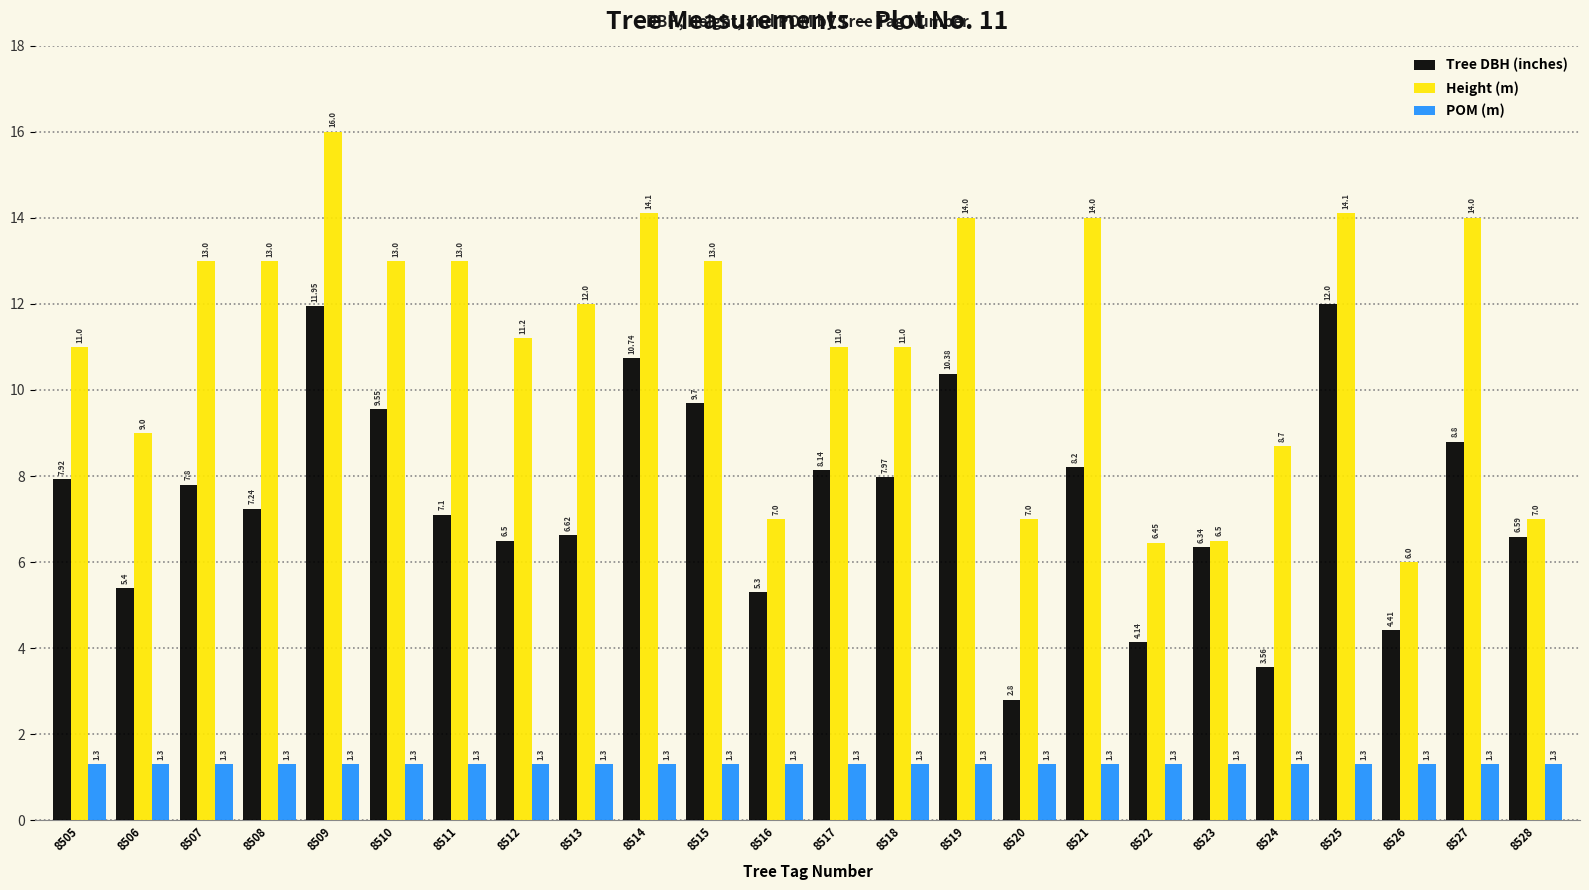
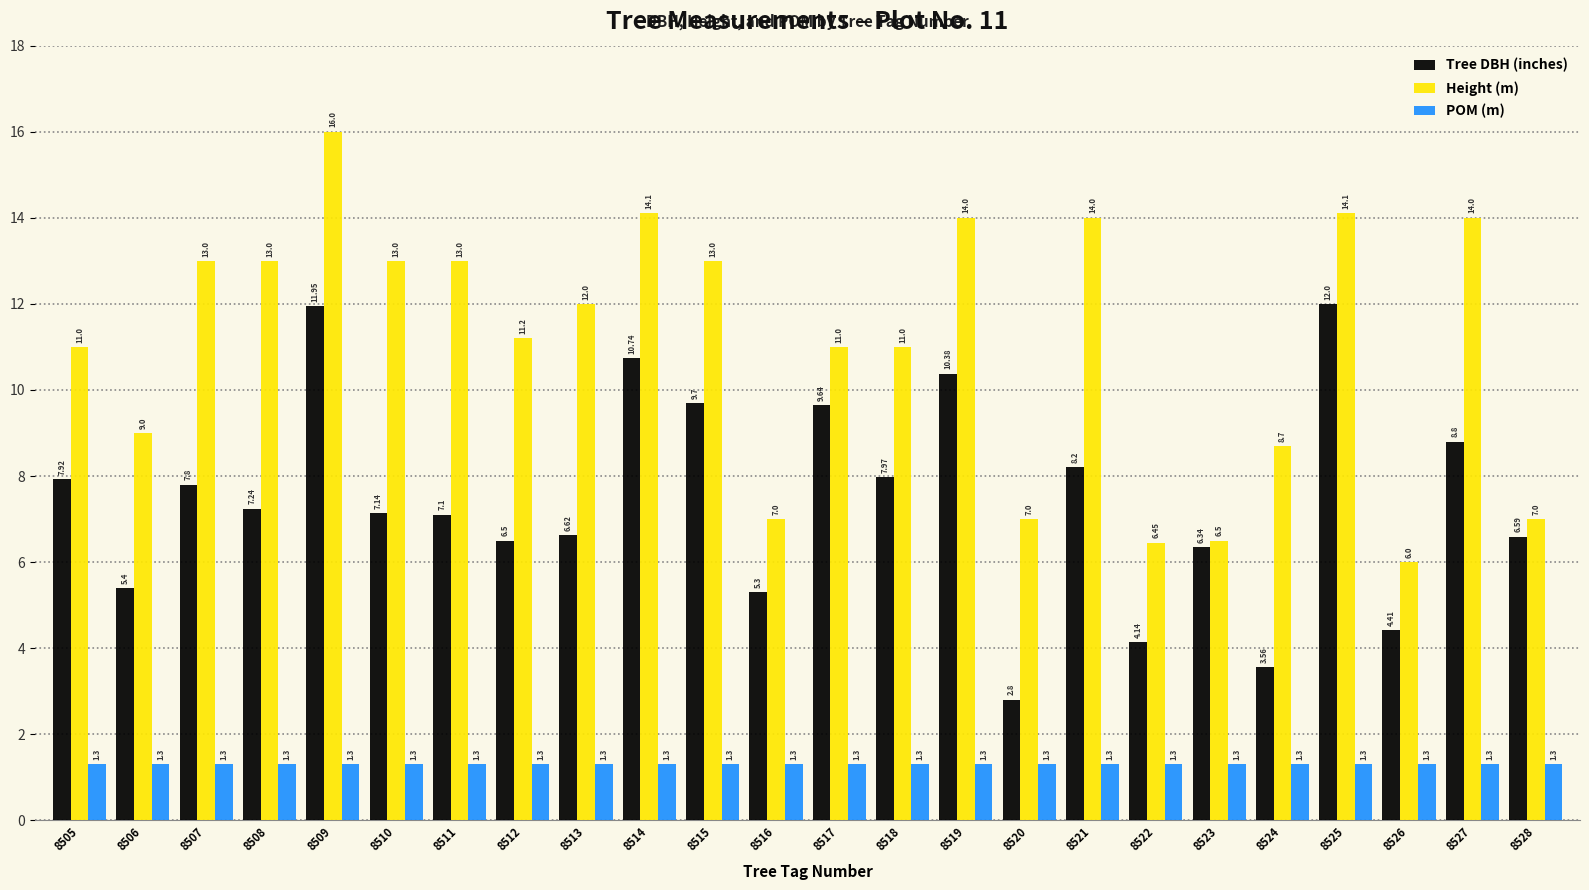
  {
    "Tree DBH (inches)": {
      "8505": 7.92,
      "8506": 5.4,
      "8507": 7.8,
      "8508": 7.24,
      "8509": 11.95,
-     "8510": 9.55,
+     "8510": 7.14,
      "8511": 7.1,
      "8512": 6.5,
      "8513": 6.62,
      "8514": 10.74,
      "8515": 9.7,
      "8516": 5.3,
-     "8517": 8.14,
+     "8517": 9.64,
      "8518": 7.97,
      "8519": 10.38,
      "8520": 2.8,
      "8521": 8.2,
      "8522": 4.14,
      "8523": 6.34,
      "8524": 3.56,
      "8525": 12.0,
      "8526": 4.41,
      "8527": 8.8,
      "8528": 6.59
    },
    "Height (m)": {
      "8505": 11.0,
      "8506": 9.0,
      "8507": 13.0,
      "8508": 13.0,
      "8509": 16.0,
      "8510": 13.0,
      "8511": 13.0,
      "8512": 11.2,
      "8513": 12.0,
      "8514": 14.1,
      "8515": 13.0,
      "8516": 7.0,
      "8517": 11.0,
      "8518": 11.0,
      "8519": 14.0,
      "8520": 7.0,
      "8521": 14.0,
      "8522": 6.45,
      "8523": 6.5,
      "8524": 8.7,
      "8525": 14.1,
      "8526": 6.0,
      "8527": 14.0,
      "8528": 7.0
    },
    "POM (m)": {
      "8505": 1.3,
      "8506": 1.3,
      "8507": 1.3,
      "8508": 1.3,
      "8509": 1.3,
      "8510": 1.3,
      "8511": 1.3,
      "8512": 1.3,
      "8513": 1.3,
      "8514": 1.3,
      "8515": 1.3,
      "8516": 1.3,
      "8517": 1.3,
      "8518": 1.3,
      "8519": 1.3,
      "8520": 1.3,
      "8521": 1.3,
      "8522": 1.3,
      "8523": 1.3,
      "8524": 1.3,
      "8525": 1.3,
      "8526": 1.3,
      "8527": 1.3,
      "8528": 1.3
    }
  }
